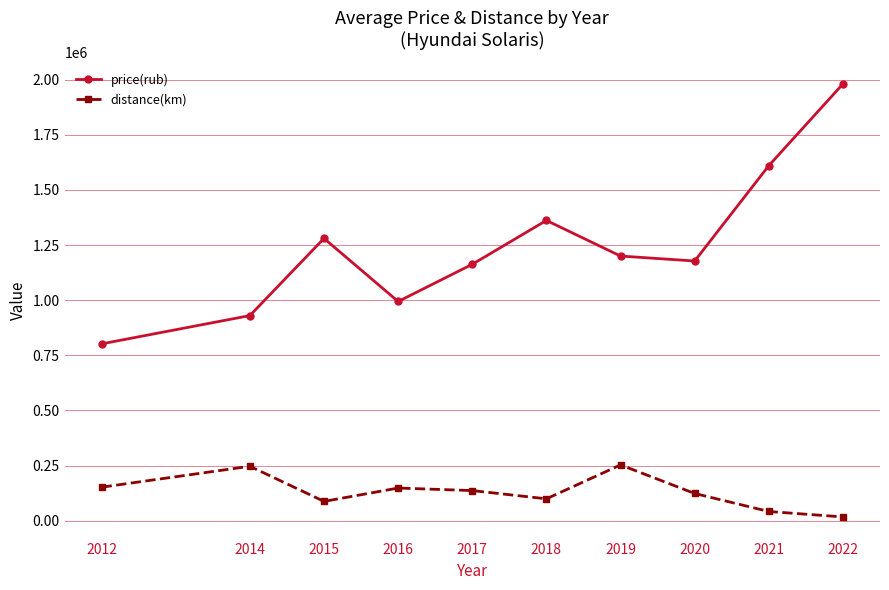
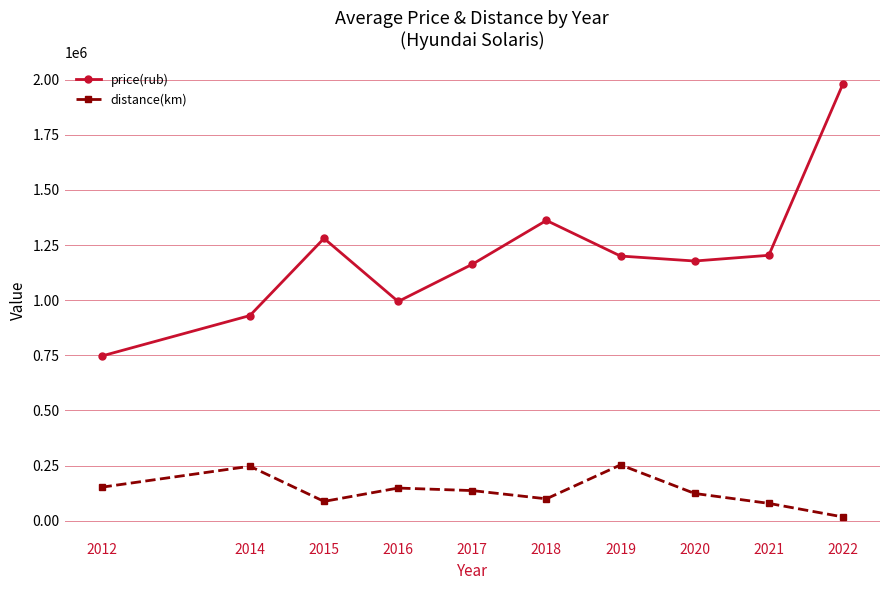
  {
    "price(rub)": {
-     "2012": 800000,
+     "2012": 750000,
      "2014": 930000,
      "2015": 1280000,
      "2016": 990000,
      "2017": 1160000,
      "2018": 1360000,
      "2019": 1200000,
      "2020": 1180000,
-     "2021": 1610000,
+     "2021": 1200000,
      "2022": 1980000
    },
    "distance(km)": {
      "2012": 150000,
      "2014": 250000,
      "2015": 90000,
      "2016": 150000,
      "2017": 140000,
      "2018": 100000,
      "2019": 250000,
      "2020": 120000,
-     "2021": 40000,
+     "2021": 80000,
      "2022": 20000
    }
  }
